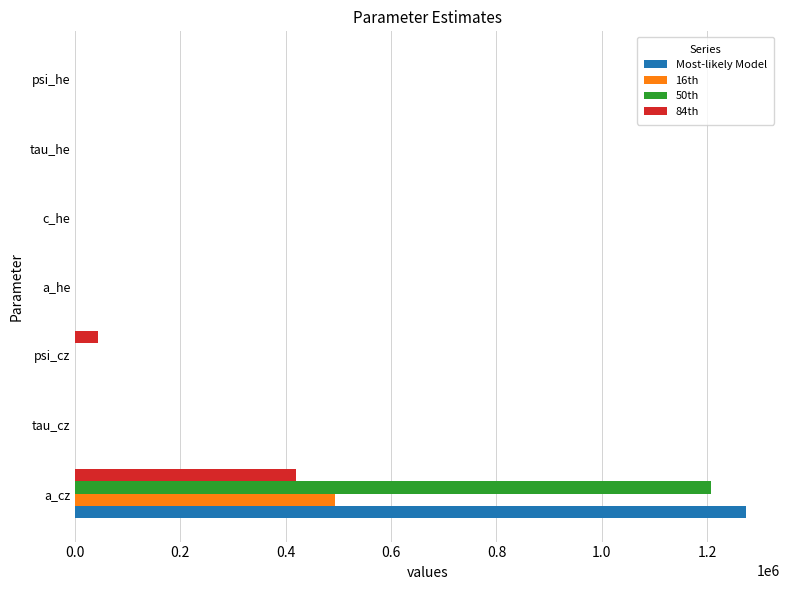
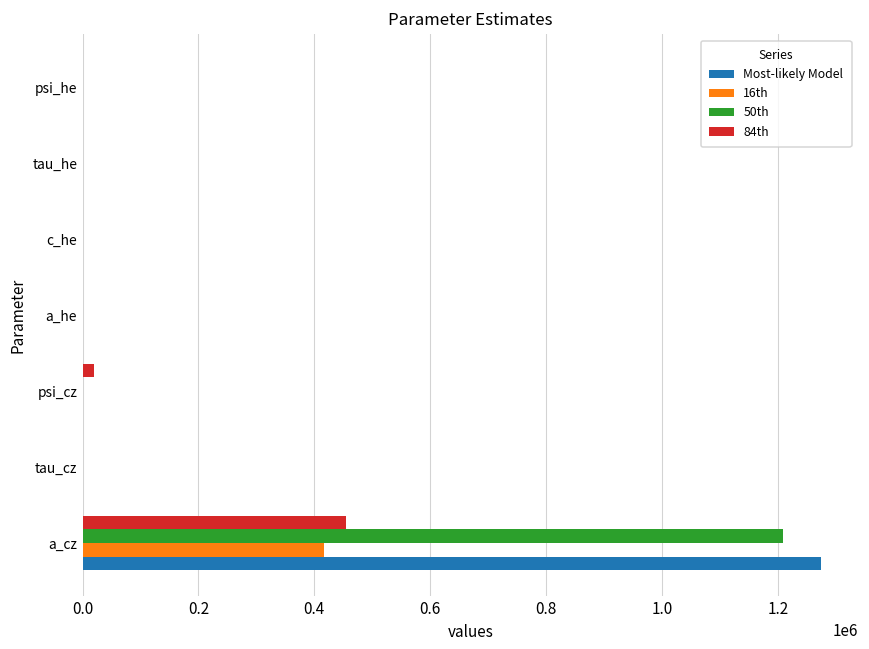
  {
    "Most-likely Model": {
      "a_cz": 1270000
    },
    "16th": {
-     "a_cz": 490000
+     "a_cz": 420000
    },
    "50th": {
      "a_cz": 1210000
    },
    "84th": {
-     "psi_cz": 40000,
-     "a_cz": 420000
+     "psi_cz": 20000,
+     "a_cz": 450000
    }
  }
